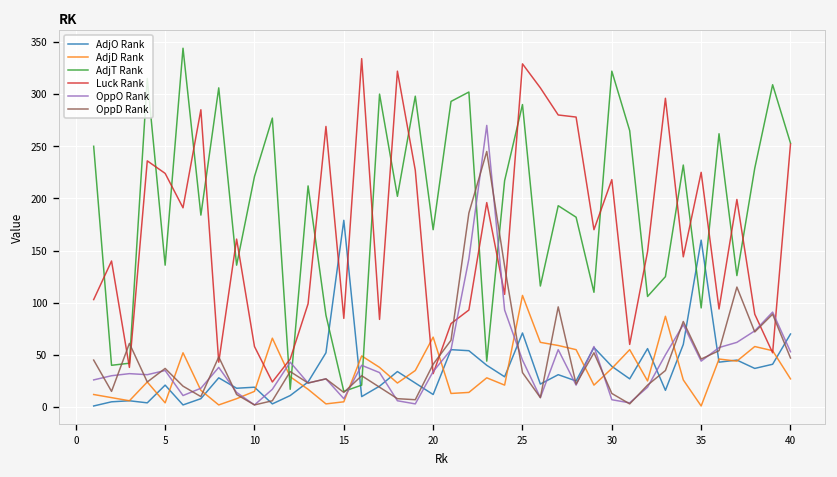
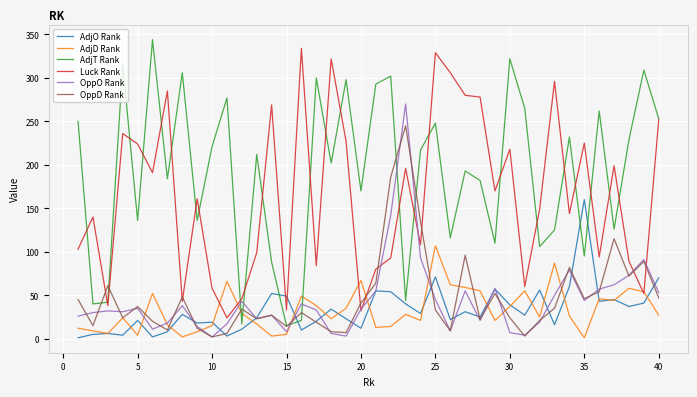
  {
    "AdjO Rank": {
      "5": 20,
      "10": 20,
-     "15": 180,
+     "15": 50,
      "20": 10,
      "25": 70,
      "35": 160,
      "40": 70
    },
    "AdjD Rank": {
      "5": 0,
      "10": 20,
      "15": 10,
      "20": 70,
      "25": 110,
      "35": 0,
      "40": 30
    },
    "AdjT Rank": {
      "5": 140,
      "10": 220,
      "20": 170,
-     "25": 290,
+     "25": 250,
      "30": 320,
      "35": 100
    },
    "Luck Rank": {
      "5": 220,
      "10": 60,
-     "15": 90,
+     "15": 30,
      "25": 330,
      "30": 220,
      "35": 230
    },
    "OppO Rank": {
      "15": 10,
      "25": 50,
      "30": 10,
      "40": 50
    },
    "OppD Rank": {
      "20": 40,
      "25": 30,
-     "30": 10,
+     "30": 20,
      "40": 50
    }
  }
